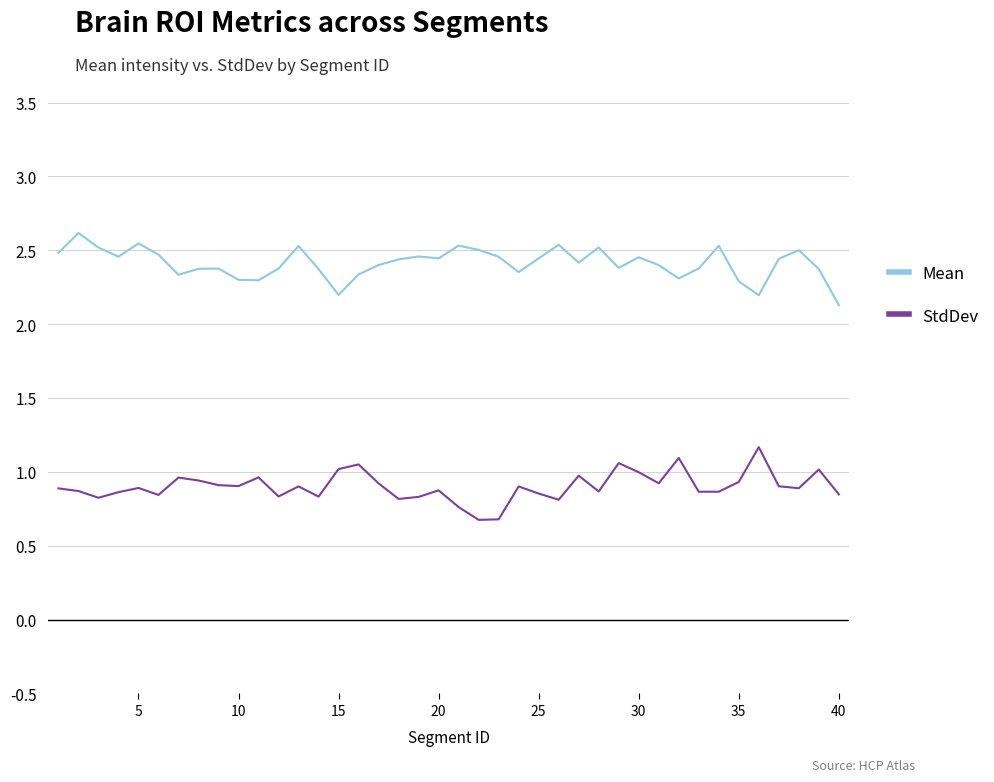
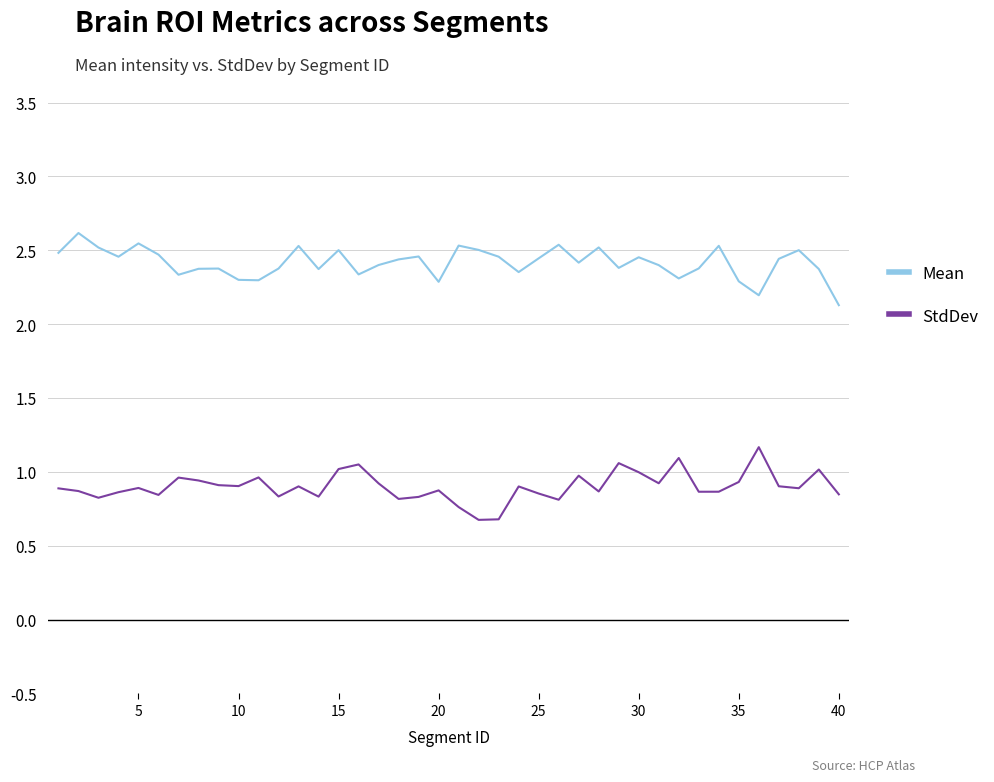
  {
    "Mean": {
      "5": 2.55,
      "10": 2.30,
-     "15": 2.20,
-     "20": 2.45,
+     "15": 2.50,
+     "20": 2.29,
      "25": 2.45,
      "30": 2.45,
      "35": 2.29,
      "40": 2.13
    },
    "StdDev": {
      "5": 0.89,
      "10": 0.90,
      "15": 1.02,
      "20": 0.87,
      "25": 0.85,
      "30": 1.00,
      "35": 0.93,
      "40": 0.85
    }
  }
